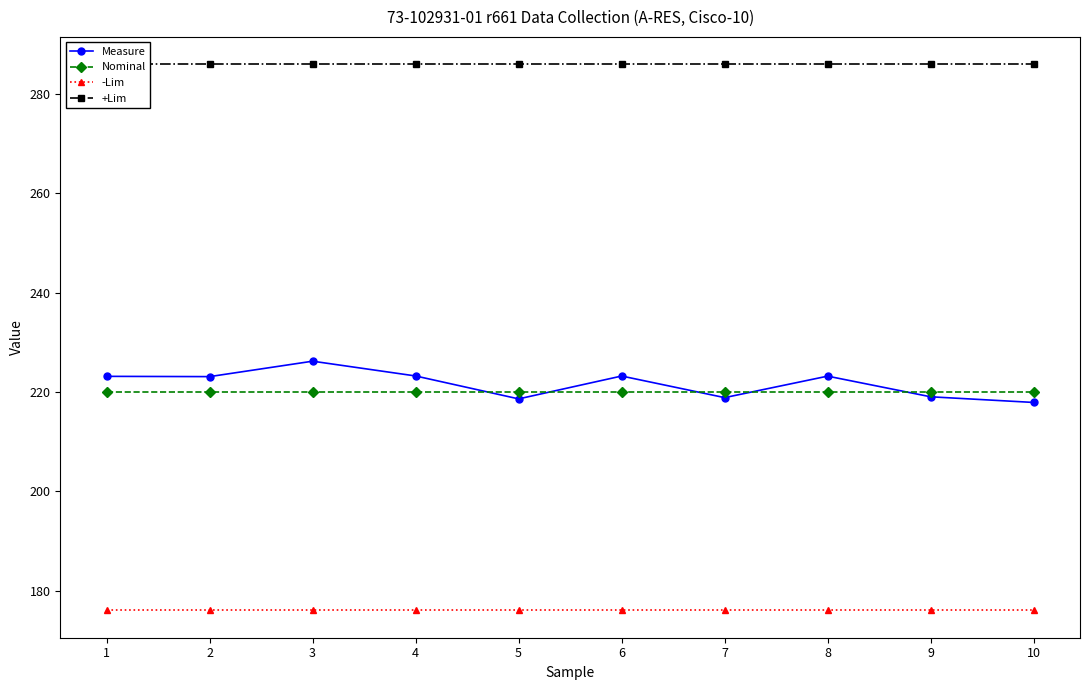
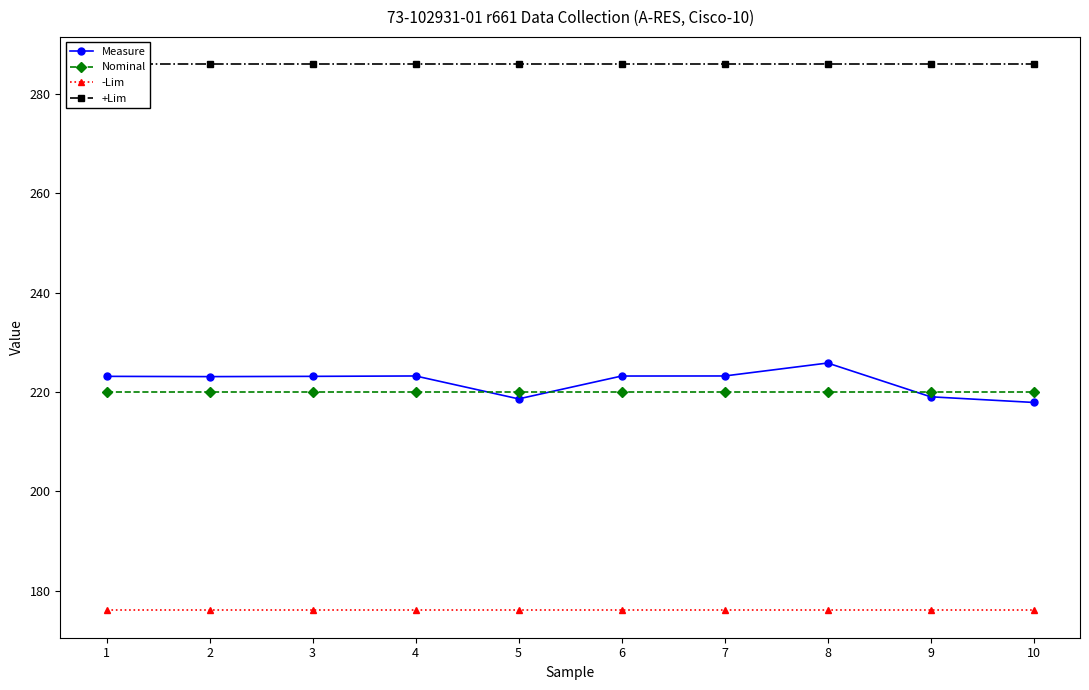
  {
    "Measure": {
      "1": 223,
      "2": 223,
-     "3": 226,
+     "3": 223,
      "4": 223,
      "5": 219,
      "6": 223,
-     "7": 219,
-     "8": 223,
+     "7": 223,
+     "8": 226,
      "9": 219,
      "10": 218
    },
    "Nominal": {
      "1": 220,
      "2": 220,
      "3": 220,
      "4": 220,
      "5": 220,
      "6": 220,
      "7": 220,
      "8": 220,
      "9": 220,
      "10": 220
    },
    "-Lim": {
      "1": 176,
      "2": 176,
      "3": 176,
      "4": 176,
      "5": 176,
      "6": 176,
      "7": 176,
      "8": 176,
      "9": 176,
      "10": 176
    },
    "+Lim": {
      "2": 286,
      "3": 286,
      "4": 286,
      "5": 286,
      "6": 286,
      "7": 286,
      "8": 286,
      "9": 286,
      "10": 286
    }
  }
